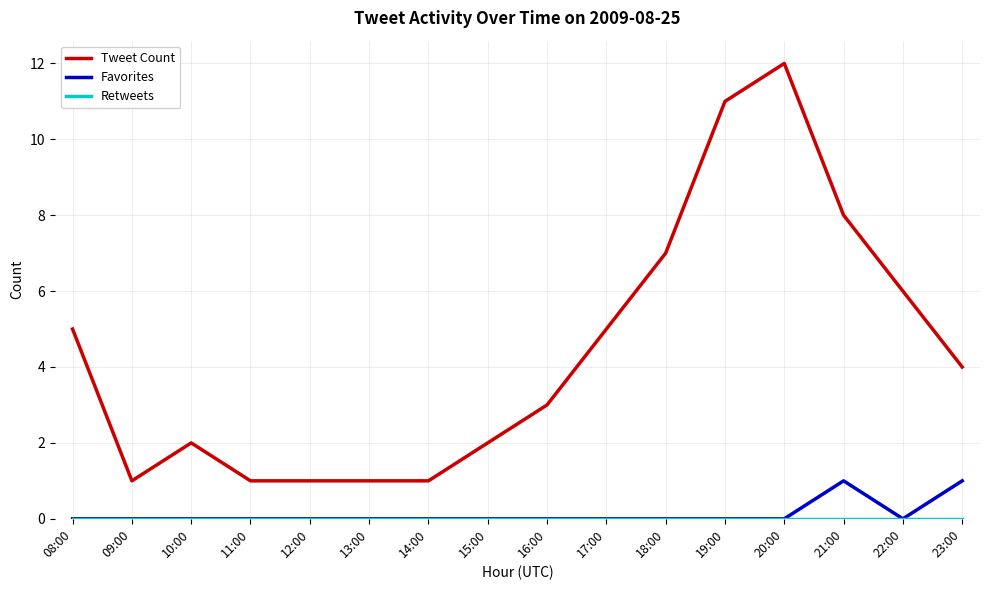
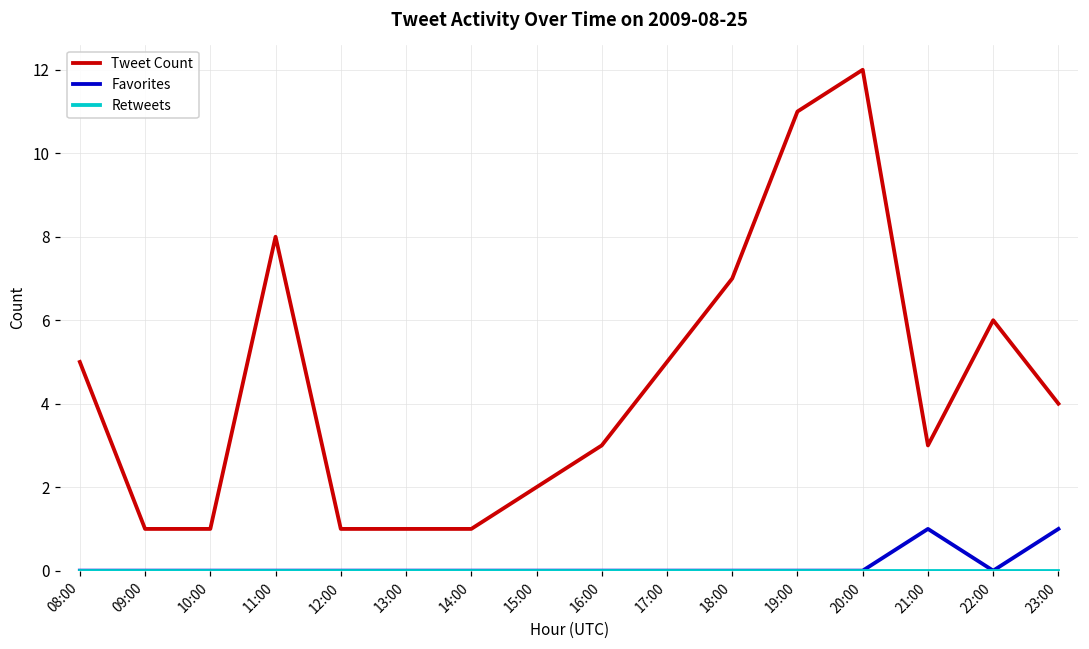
  {
    "Tweet Count": {
      "08:00": 5,
      "09:00": 1,
-     "10:00": 2,
-     "11:00": 1,
+     "10:00": 1,
+     "11:00": 8,
      "12:00": 1,
      "13:00": 1,
      "14:00": 1,
      "15:00": 2,
      "16:00": 3,
      "17:00": 5,
      "18:00": 7,
      "19:00": 11,
      "20:00": 12,
-     "21:00": 8,
+     "21:00": 3,
      "22:00": 6,
      "23:00": 4
    },
    "Favorites": {
      "21:00": 1,
      "23:00": 1
    },
    "Retweets": {
      "21:00": 0,
      "23:00": 0
    }
  }
